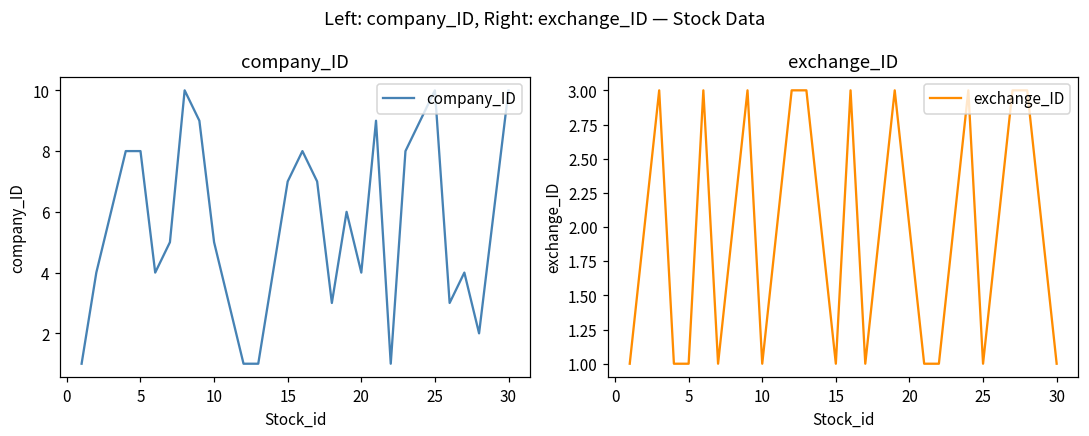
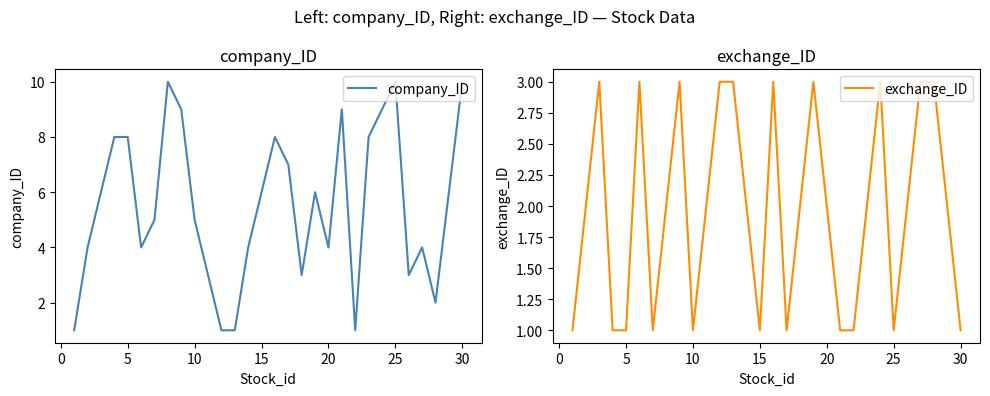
  {
    "company_ID": {
      "5": 8,
      "10": 5,
-     "15": 7,
+     "15": 6,
      "20": 4
    },
    "exchange_ID": {
      "5": 1.00,
      "10": 1.00,
      "15": 1.00,
      "20": 2.00,
      "25": 1.00,
      "30": 1.00
    }
  }
